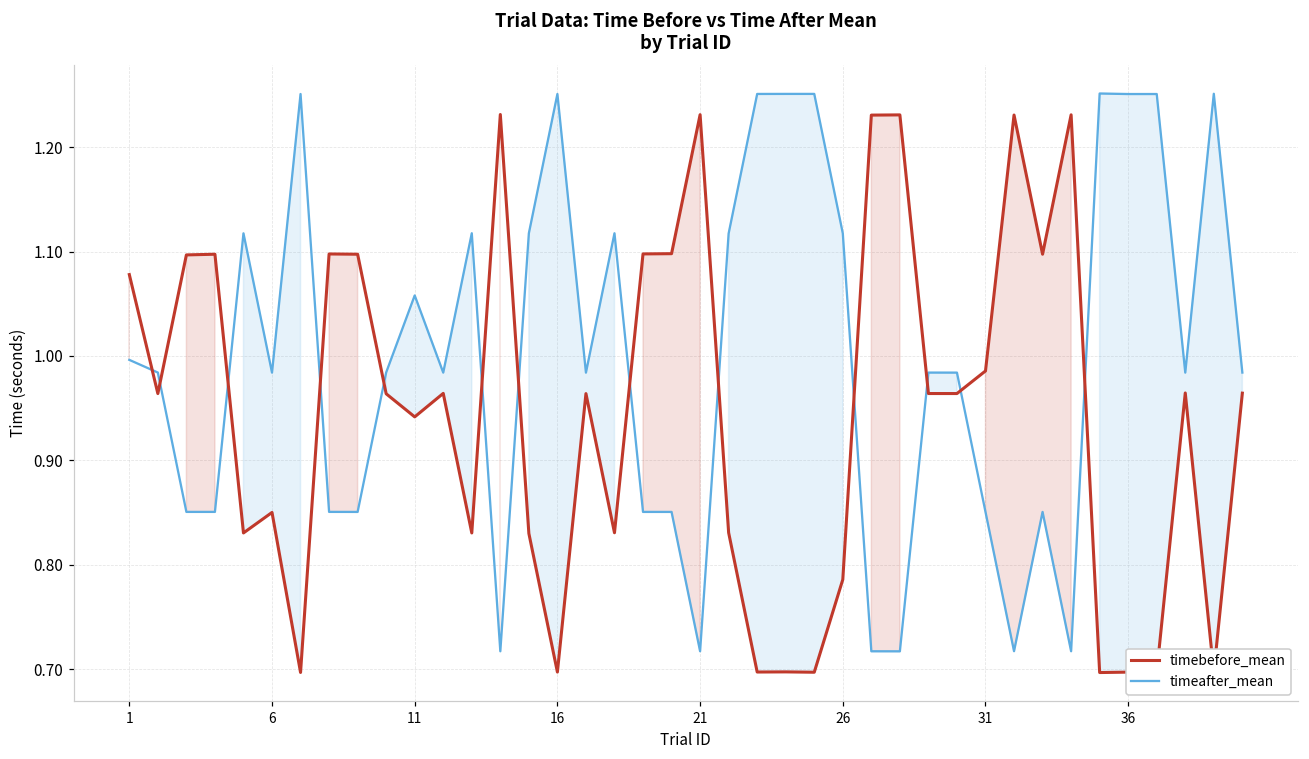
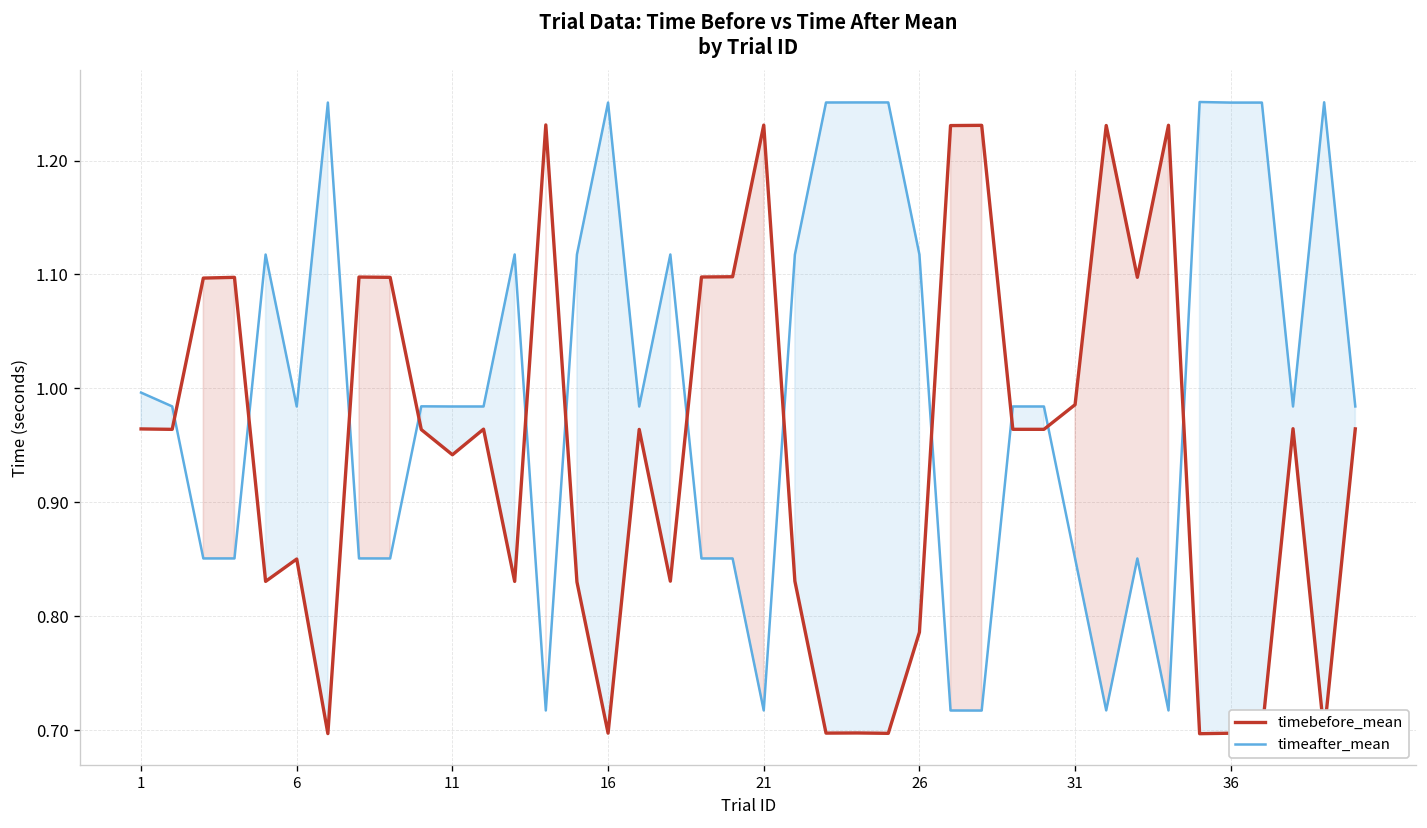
  {
    "timebefore_mean": {
-     "1": 1.08,
+     "1": 0.96,
      "6": 0.85,
      "11": 0.94,
      "16": 0.70,
      "21": 1.23,
      "26": 0.79,
      "31": 0.99
    },
    "timeafter_mean": {
      "1": 1.00,
      "6": 0.98,
-     "11": 1.06,
+     "11": 0.98,
      "16": 1.25,
      "21": 0.72,
      "26": 1.12,
      "31": 0.85,
      "36": 1.25
    }
  }
